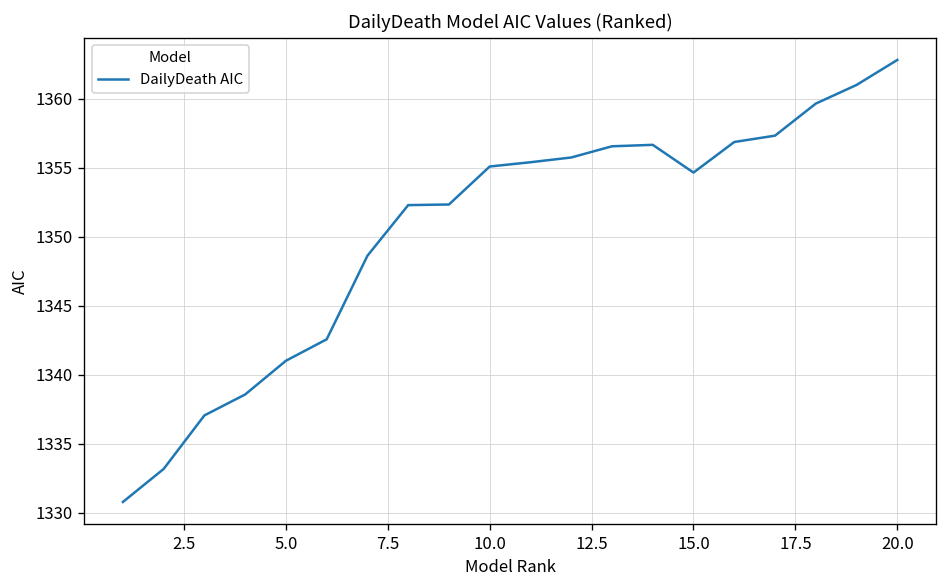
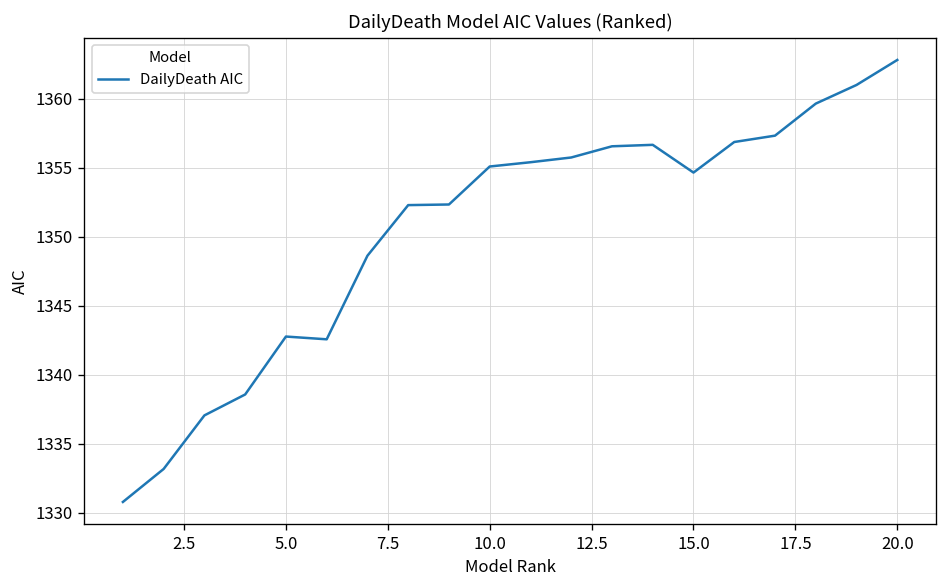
  {
-   "5.0": 1341.0,
+   "5.0": 1342.8,
    "10.0": 1355.1,
    "15.0": 1354.7,
    "20.0": 1362.8
  }
